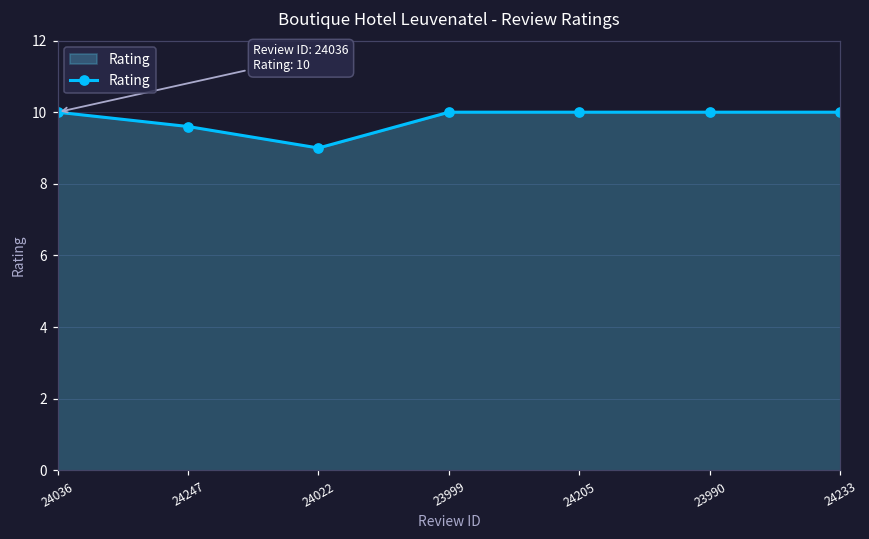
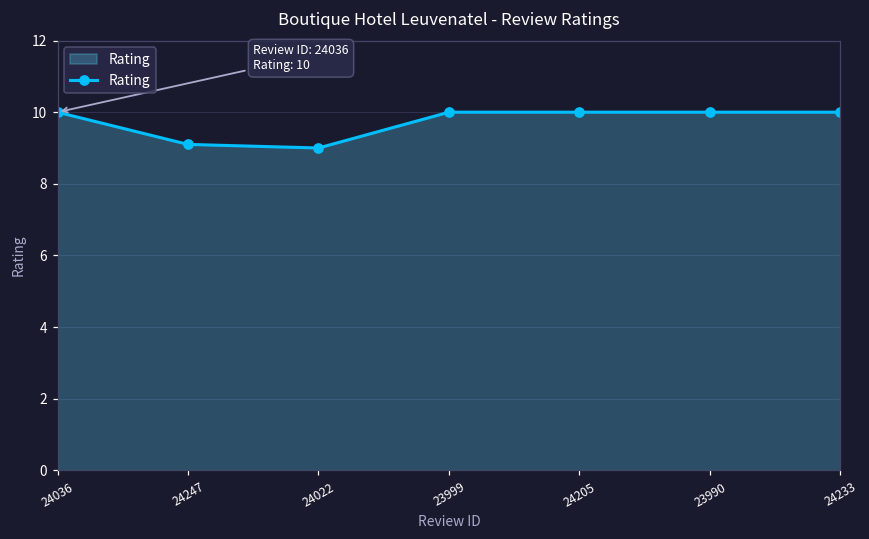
  {
-   "24247": 9.6,
+   "24247": 9.1,
    "24022": 9.0,
    "23999": 10.0,
    "24205": 10.0,
    "23990": 10.0,
    "24233": 10.0
  }
